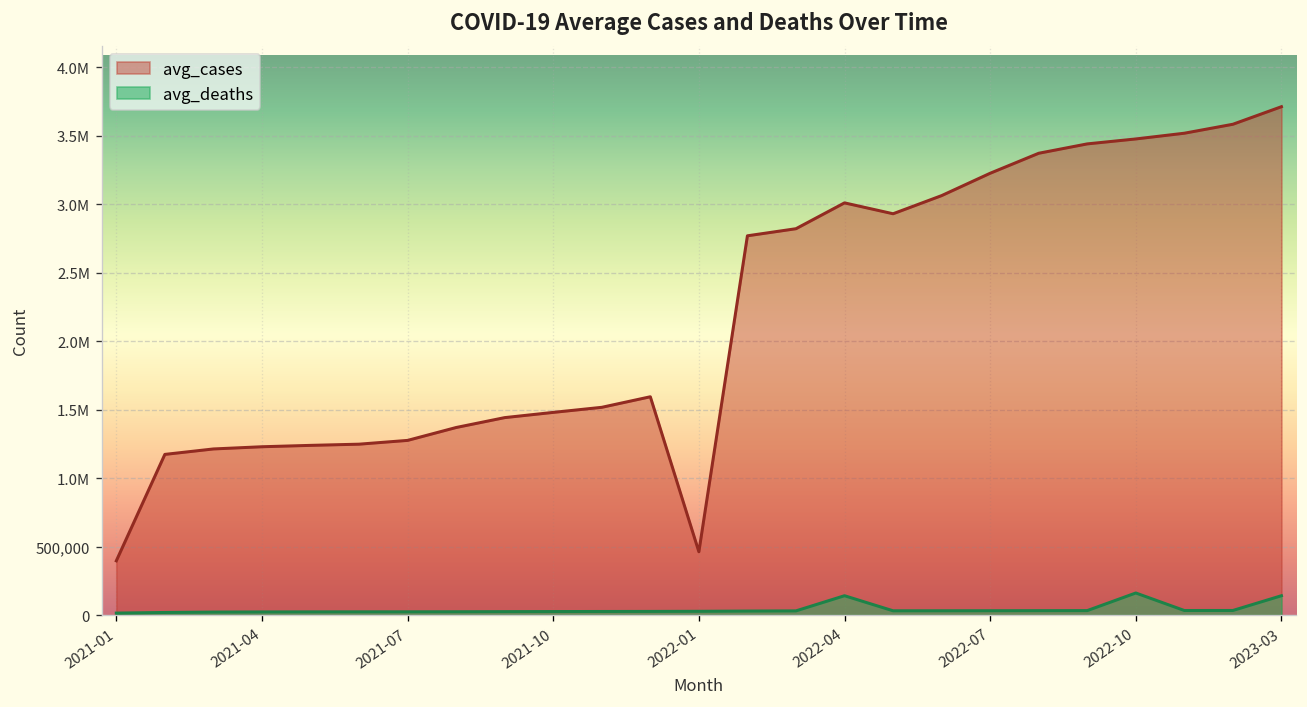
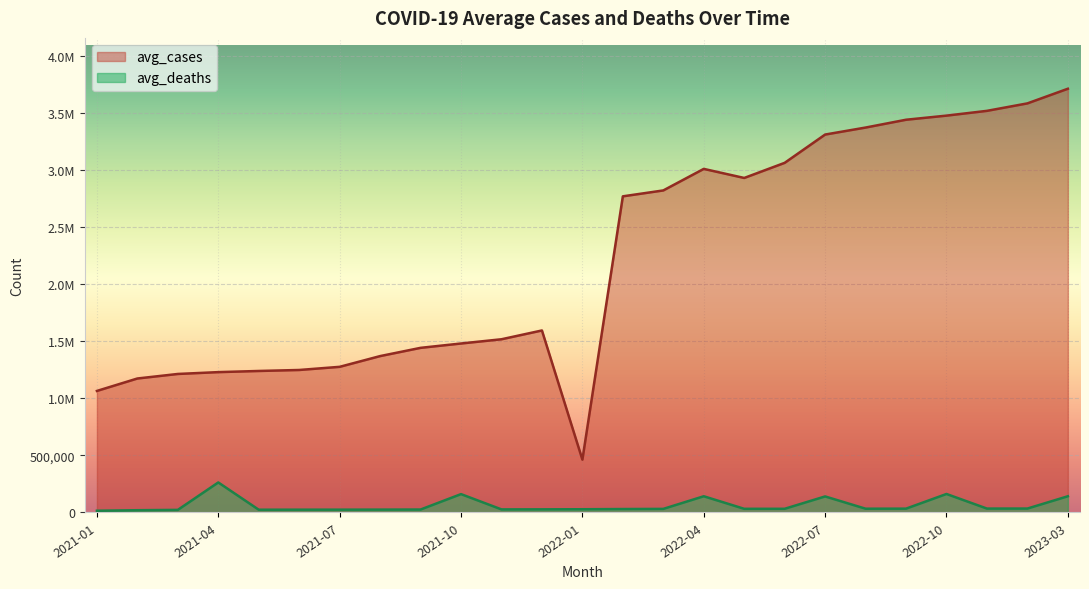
  {
    "avg_cases": {
-     "2021-01": "400,000",
+     "2021-01": "1,060,000",
      "2021-04": "1,230,000",
      "2021-07": "1,280,000",
      "2021-10": "1,480,000",
      "2022-01": "460,000",
      "2022-04": "3,010,000",
-     "2022-07": "3,220,000",
+     "2022-07": "3,310,000",
      "2022-10": "3,480,000",
      "2023-03": "3,710,000"
    },
    "avg_deaths": {
      "2021-01": "20,000",
-     "2021-04": "20,000",
+     "2021-04": "260,000",
      "2021-07": "20,000",
-     "2021-10": "30,000",
+     "2021-10": "160,000",
      "2022-01": "30,000",
      "2022-04": "140,000",
-     "2022-07": "30,000",
+     "2022-07": "140,000",
      "2022-10": "160,000",
      "2023-03": "140,000"
    }
  }
